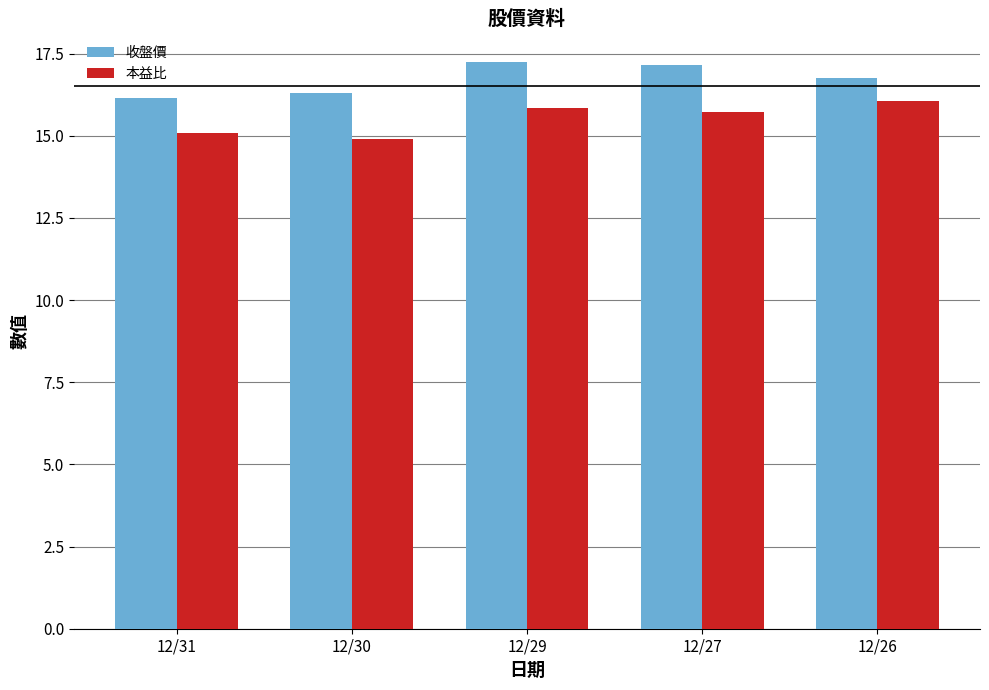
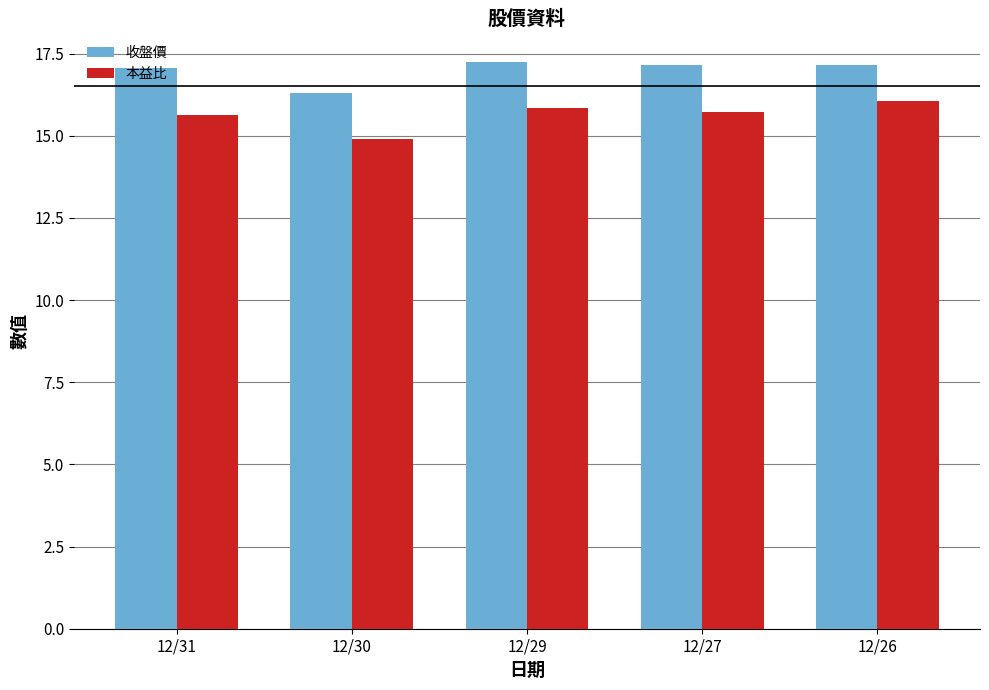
  {
    "收盤價": {
-     "12/31": 16.2,
+     "12/31": 17.1,
      "12/30": 16.3,
      "12/29": 17.3,
      "12/27": 17.2,
-     "12/26": 16.8
+     "12/26": 17.2
    },
    "本益比": {
-     "12/31": 15.1,
+     "12/31": 15.6,
      "12/30": 14.9,
      "12/29": 15.8,
      "12/27": 15.7,
      "12/26": 16.1
    }
  }
